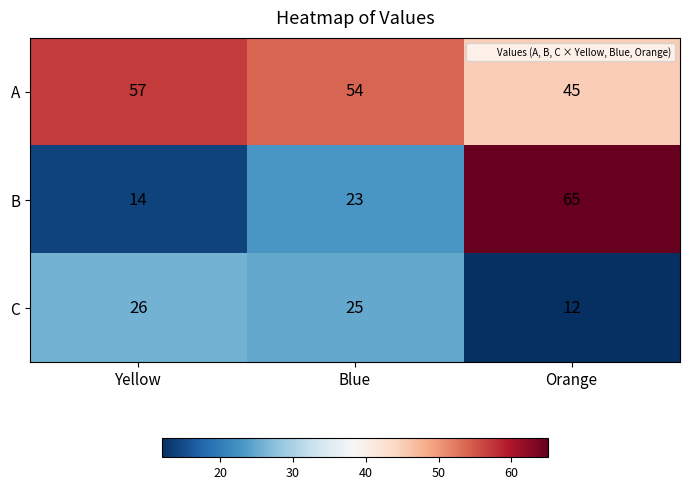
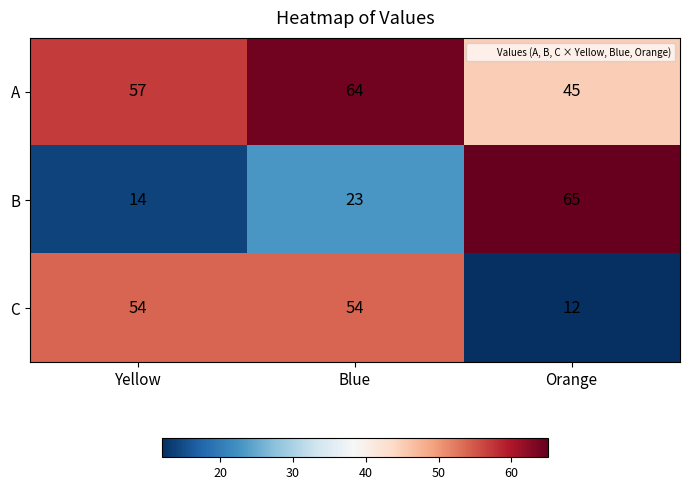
  {
    "A": {
      "Yellow": 57,
-     "Blue": 54,
+     "Blue": 64,
      "Orange": 45
    },
    "B": {
      "Yellow": 14,
      "Blue": 23,
      "Orange": 65
    },
    "C": {
-     "Yellow": 26,
-     "Blue": 25,
+     "Yellow": 54,
+     "Blue": 54,
      "Orange": 12
    }
  }
